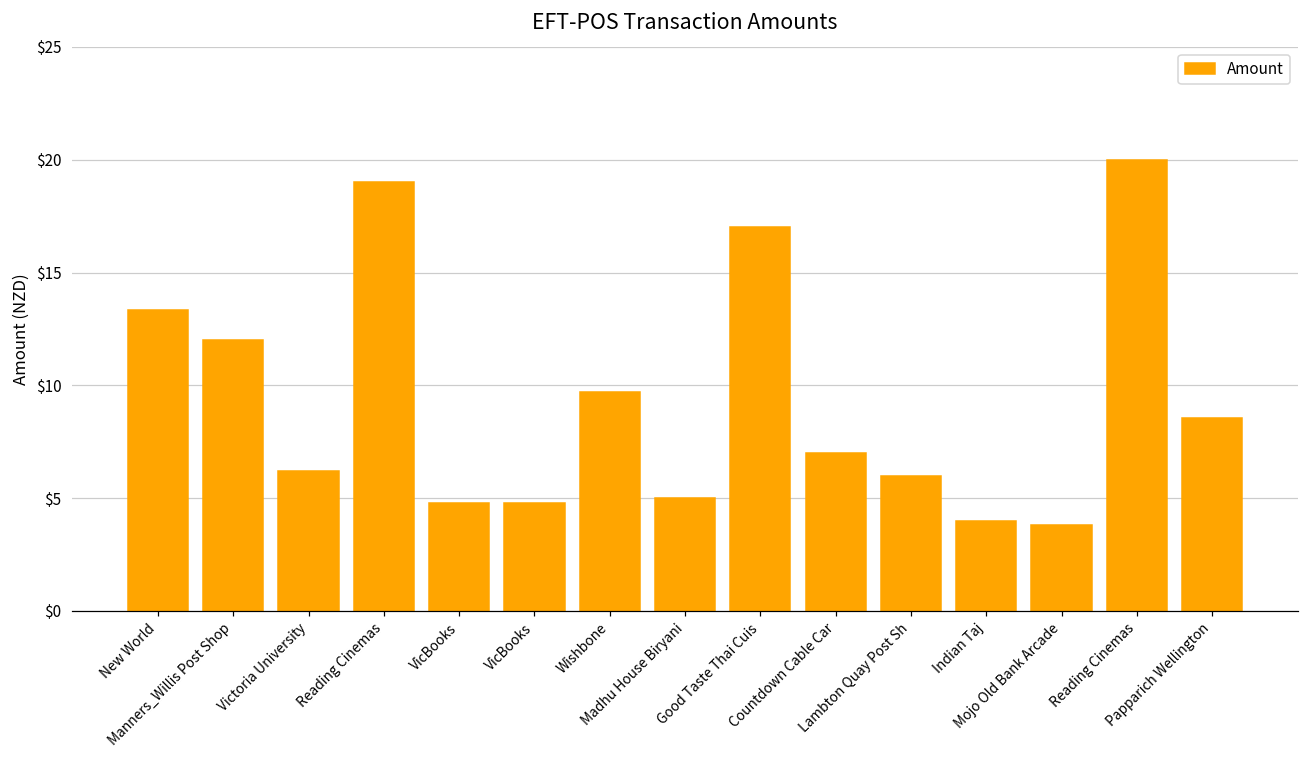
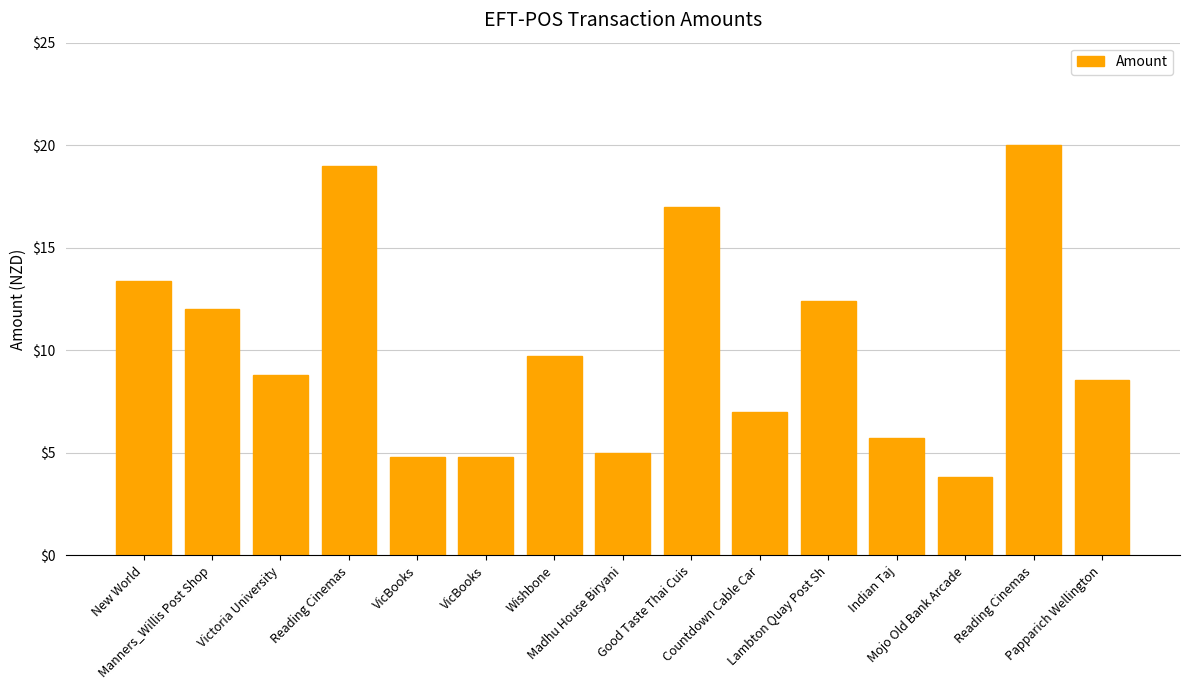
  {
    "New World": "$13.4",
    "Manners_Willis Post Shop": "$12.0",
-   "Victoria University": "$6.2",
+   "Victoria University": "$8.8",
    "Wishbone": "$9.7",
    "Madhu House Biryani": "$5.0",
    "Good Taste Thai Cuis": "$17.0",
    "Countdown Cable Car": "$7.0",
-   "Lambton Quay Post Sh": "$6.0",
-   "Indian Taj": "$4.0",
+   "Lambton Quay Post Sh": "$12.4",
+   "Indian Taj": "$5.7",
    "Mojo Old Bank Arcade": "$3.8",
    "Papparich Wellington": "$8.5"
  }
